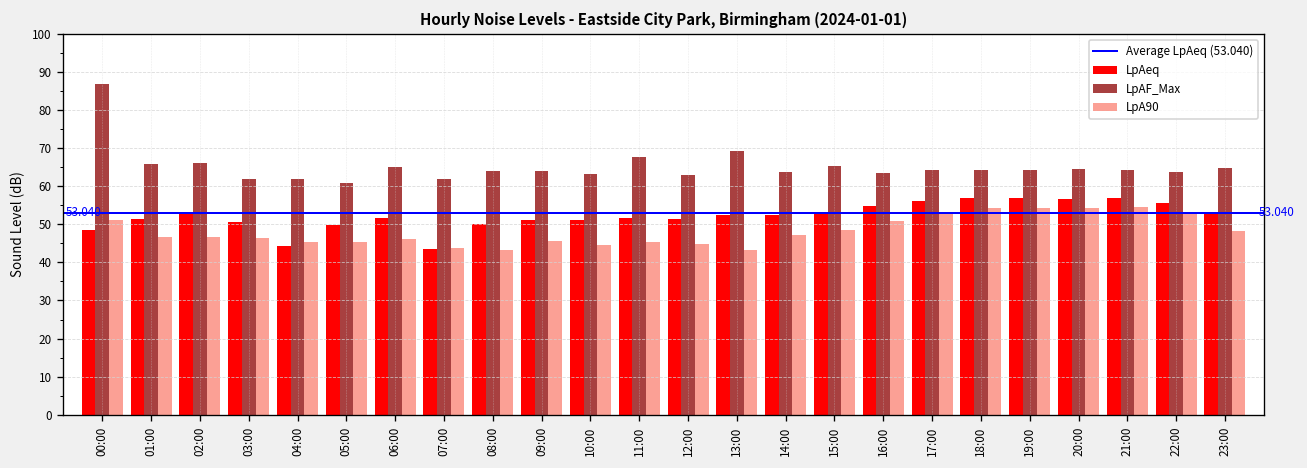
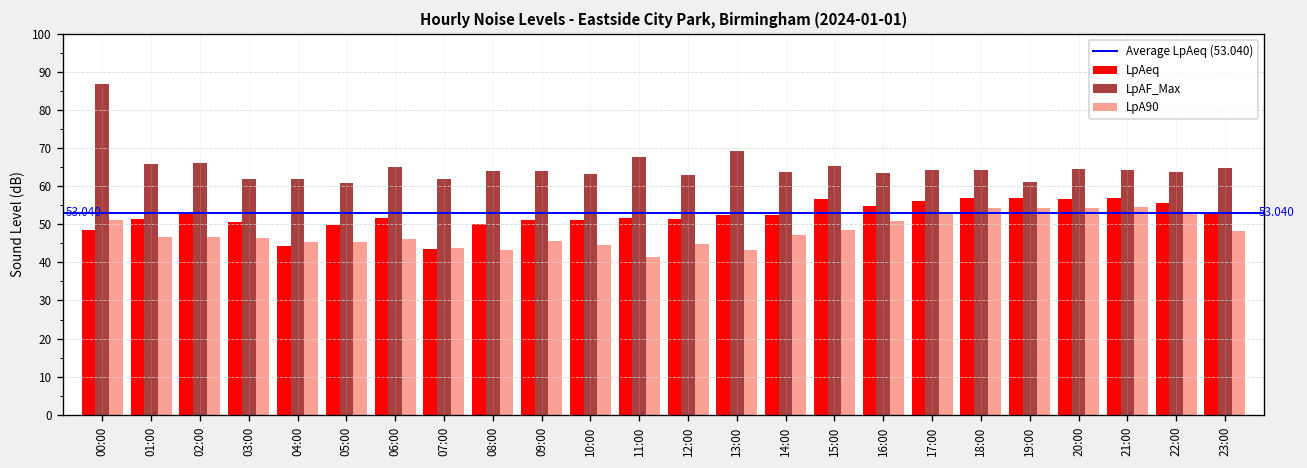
  {
    "LpAeq": {
      "01:00": 51,
      "02:00": 53,
      "03:00": 51,
      "04:00": 44,
      "05:00": 50,
      "06:00": 52,
      "07:00": 44,
      "08:00": 50,
      "09:00": 51,
      "10:00": 51,
      "11:00": 52,
      "12:00": 51,
      "13:00": 52,
      "14:00": 52,
-     "15:00": 53,
+     "15:00": 57,
      "16:00": 55,
      "17:00": 56,
      "18:00": 57,
      "19:00": 57,
      "20:00": 57,
      "21:00": 57,
      "22:00": 56,
      "23:00": 53
    },
    "LpAF_Max": {
      "00:00": 87,
      "01:00": 66,
      "02:00": 66,
      "03:00": 62,
      "04:00": 62,
      "05:00": 61,
      "06:00": 65,
      "07:00": 62,
      "08:00": 64,
      "09:00": 64,
      "10:00": 63,
      "11:00": 68,
      "12:00": 63,
      "13:00": 69,
      "14:00": 64,
      "15:00": 65,
      "16:00": 64,
      "17:00": 64,
      "18:00": 64,
-     "19:00": 64,
+     "19:00": 61,
      "20:00": 64,
      "21:00": 64,
      "22:00": 64,
      "23:00": 65
    },
    "LpA90": {
      "00:00": 51,
      "01:00": 47,
      "02:00": 47,
      "03:00": 46,
      "04:00": 45,
      "05:00": 45,
      "06:00": 46,
      "07:00": 44,
      "08:00": 43,
      "09:00": 46,
      "10:00": 45,
-     "11:00": 45,
+     "11:00": 41,
      "12:00": 45,
      "13:00": 43,
      "14:00": 47,
      "15:00": 49,
      "16:00": 51,
      "17:00": 53,
      "18:00": 54,
      "19:00": 54,
      "20:00": 54,
      "21:00": 54,
      "22:00": 53
    }
  }
